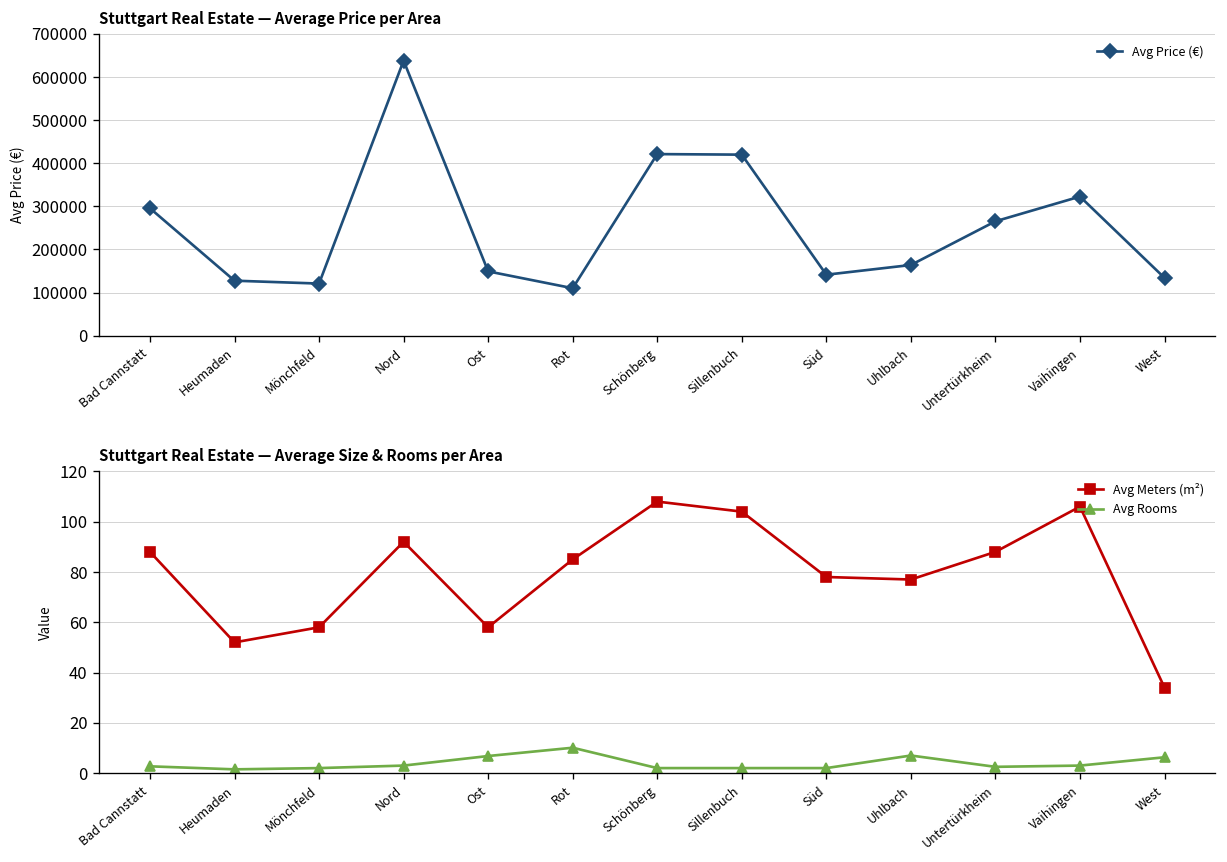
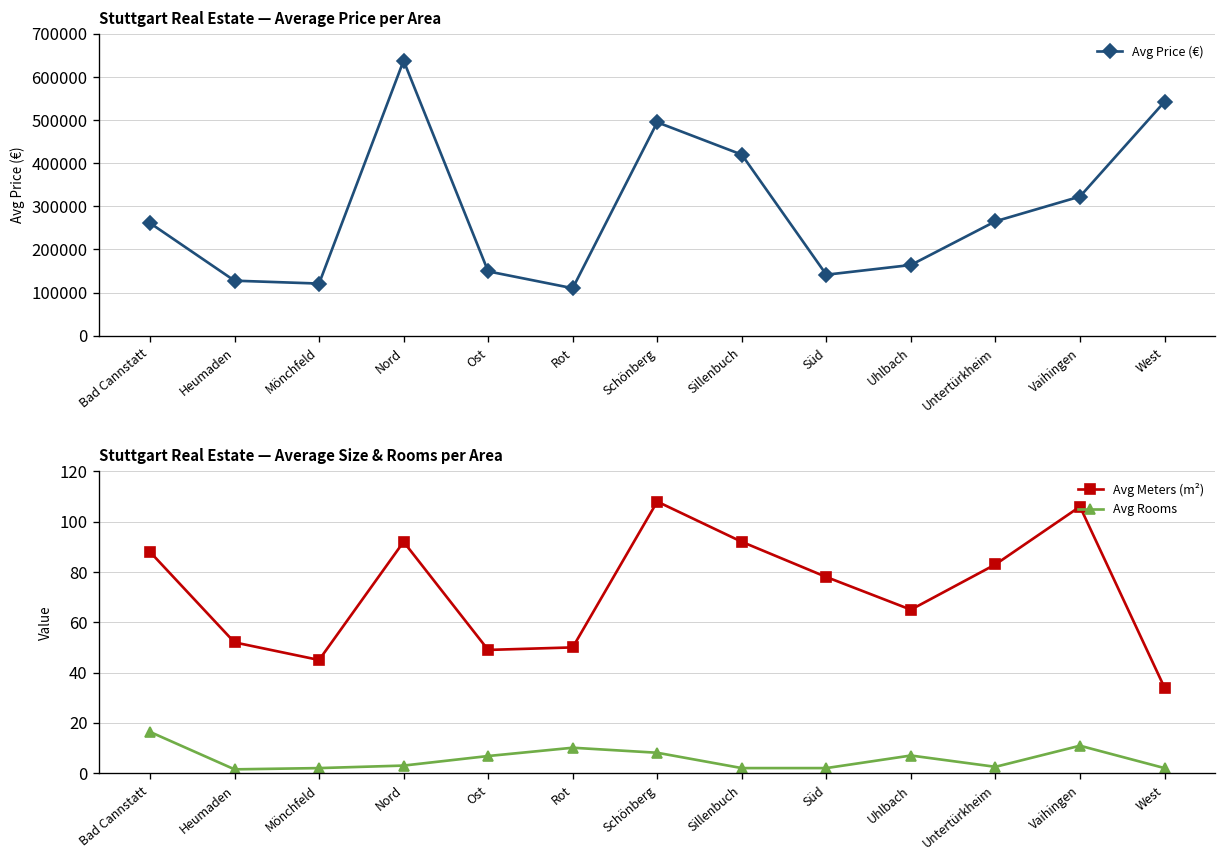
  {
    "Stuttgart Real Estate — Average Price per Area": {
-     "Bad Cannstatt": 300000,
+     "Bad Cannstatt": 260000,
      "Heumaden": 130000,
      "Mönchfeld": 120000,
      "Nord": 640000,
      "Ost": 150000,
      "Rot": 110000,
-     "Schönberg": 420000,
+     "Schönberg": 500000,
      "Sillenbuch": 420000,
      "Süd": 140000,
      "Uhlbach": 160000,
      "Untertürkheim": 270000,
      "Vaihingen": 320000,
-     "West": 130000
+     "West": 540000
    },
    "Stuttgart Real Estate — Average Size & Rooms per Area": {
      "Avg Meters (m²)": {
        "Bad Cannstatt": 88,
        "Heumaden": 52,
-       "Mönchfeld": 58,
+       "Mönchfeld": 45,
        "Nord": 92,
-       "Ost": 58,
-       "Rot": 85,
+       "Ost": 49,
+       "Rot": 50,
        "Schönberg": 108,
-       "Sillenbuch": 104,
+       "Sillenbuch": 92,
        "Süd": 78,
-       "Uhlbach": 77,
-       "Untertürkheim": 88,
+       "Uhlbach": 65,
+       "Untertürkheim": 83,
        "Vaihingen": 106,
        "West": 34
      },
      "Avg Rooms": {
-       "Bad Cannstatt": 3,
+       "Bad Cannstatt": 16,
        "Heumaden": 2,
        "Mönchfeld": 2,
        "Nord": 3,
        "Ost": 7,
        "Rot": 10,
-       "Schönberg": 2,
+       "Schönberg": 8,
        "Sillenbuch": 2,
        "Süd": 2,
        "Uhlbach": 7,
        "Untertürkheim": 3,
-       "Vaihingen": 3,
-       "West": 6
+       "Vaihingen": 11,
+       "West": 2
      }
    }
  }
